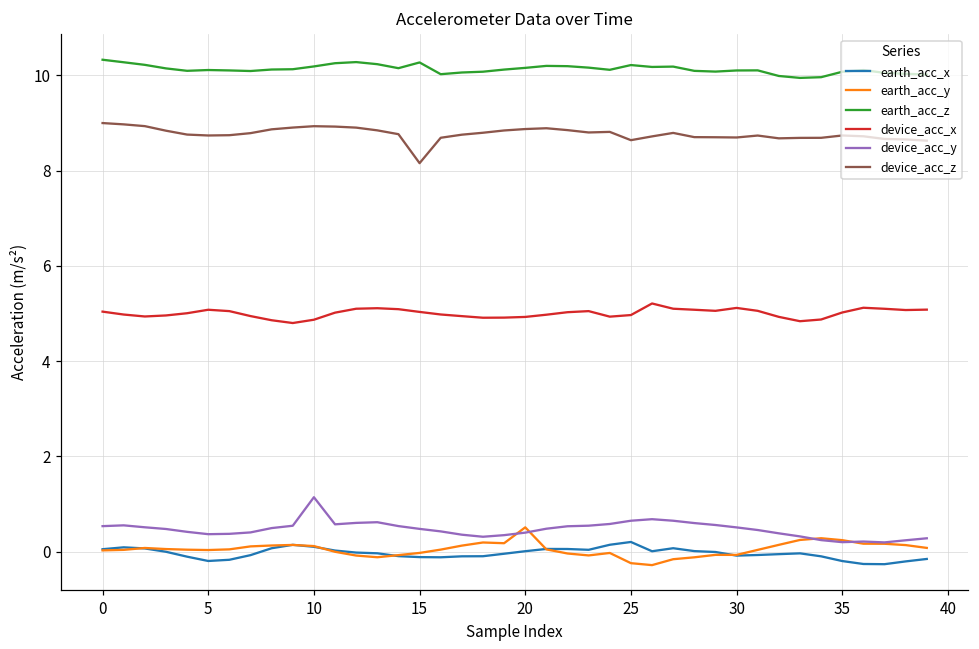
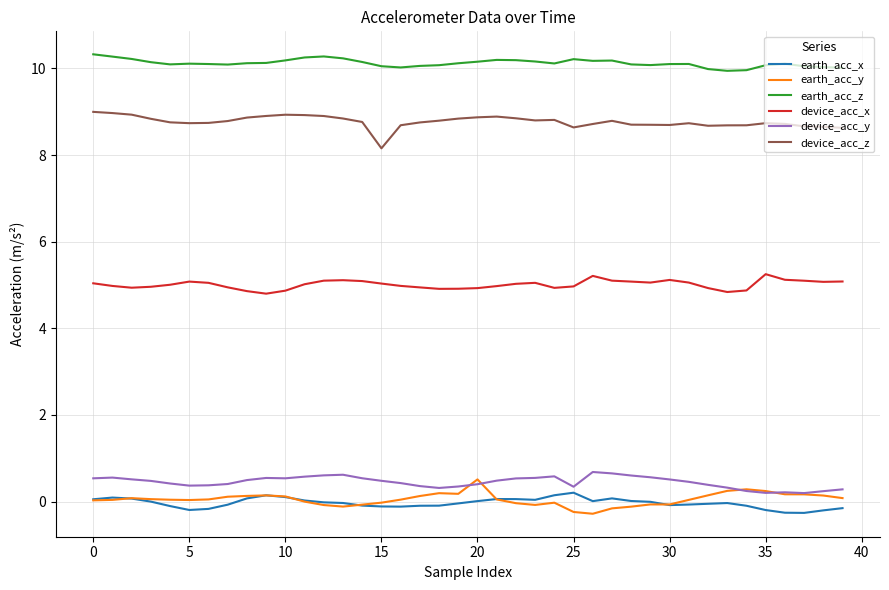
  {
    "earth_acc_x": {
      "5": -0.2,
      "15": -0.1,
      "20": 0.0,
      "25": 0.2,
      "35": -0.2
    },
    "earth_acc_y": {
      "5": 0.0,
      "15": 0.0,
      "20": 0.5,
      "25": -0.2
    },
    "earth_acc_z": {
      "0": 10.3,
      "5": 10.1,
      "10": 10.2,
-     "15": 10.3,
+     "15": 10.1,
      "20": 10.2,
      "25": 10.2,
      "30": 10.1
    },
    "device_acc_x": {
      "0": 5.0,
      "5": 5.1,
      "10": 4.9,
      "15": 5.0,
      "20": 4.9,
      "25": 5.0,
      "30": 5.1,
-     "35": 5.0
+     "35": 5.3
    },
    "device_acc_y": {
      "0": 0.5,
      "5": 0.4,
-     "10": 1.1,
+     "10": 0.5,
      "15": 0.5,
      "20": 0.4,
-     "25": 0.7,
+     "25": 0.3,
      "30": 0.5
    },
    "device_acc_z": {
      "0": 9.0,
      "5": 8.7,
      "10": 8.9,
      "15": 8.2,
      "20": 8.9,
      "25": 8.6,
      "30": 8.7
    }
  }
